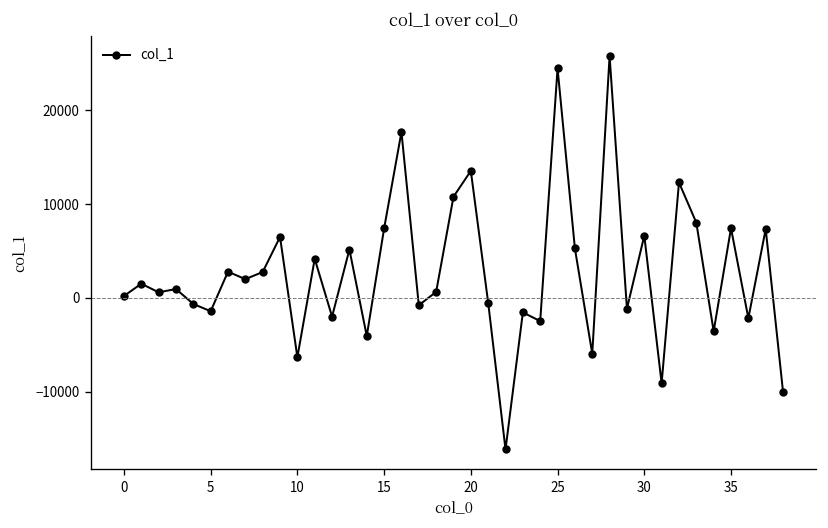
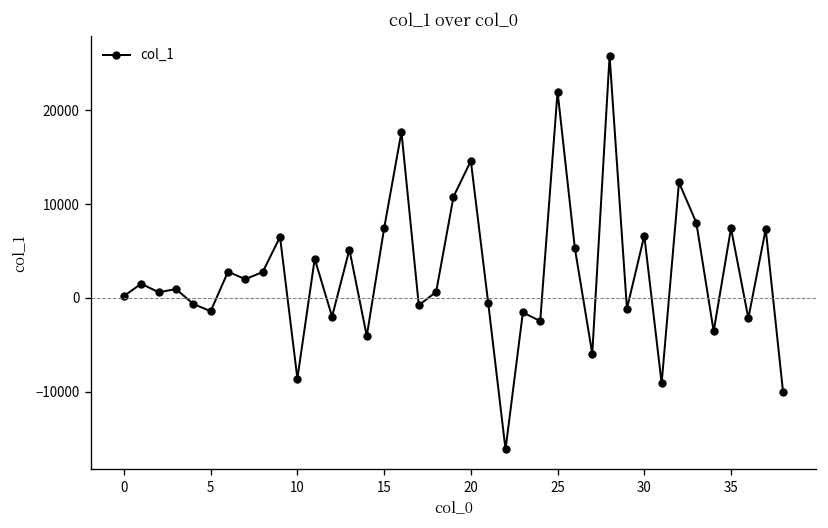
  {
    "0": 0,
    "5": -1000,
-   "10": -6000,
+   "10": -9000,
    "15": 7000,
-   "20": 14000,
-   "25": 24000,
+   "20": 15000,
+   "25": 22000,
    "30": 7000,
    "35": 7000
  }
